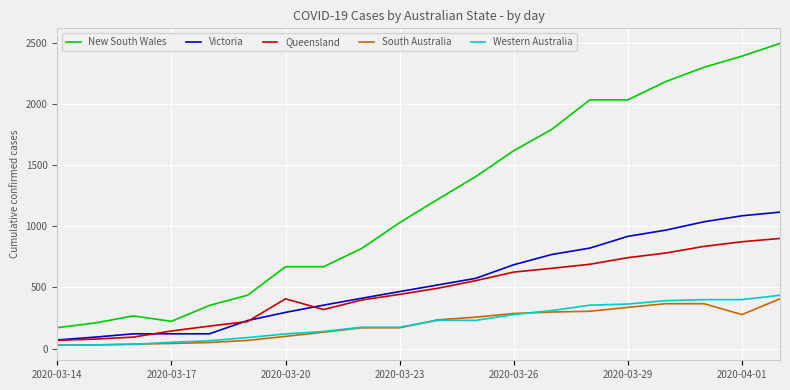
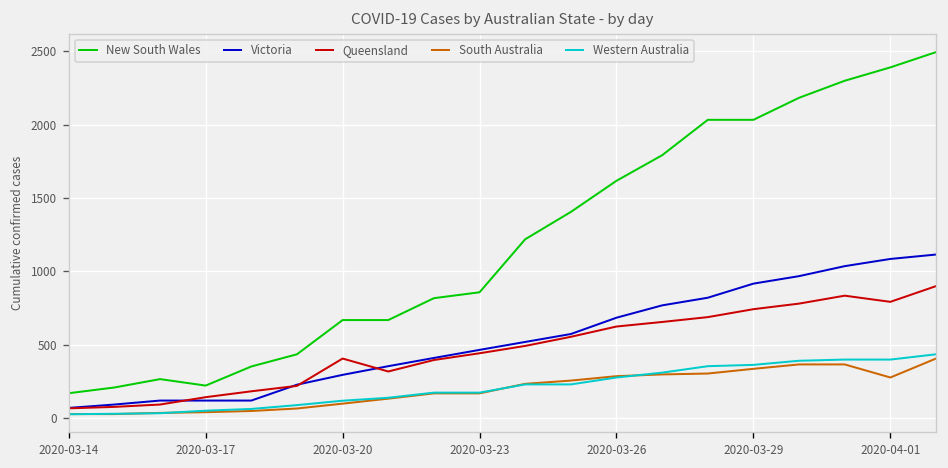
  {
    "New South Wales": {
      "2020-03-14": 170,
      "2020-03-17": 220,
      "2020-03-20": 670,
-     "2020-03-23": 1030,
+     "2020-03-23": 860,
      "2020-03-26": 1620,
      "2020-03-29": 2030,
      "2020-04-01": 2390
    },
    "Victoria": {
      "2020-03-17": 120,
      "2020-03-20": 300,
      "2020-03-23": 470,
      "2020-03-26": 690,
      "2020-03-29": 920,
      "2020-04-01": 1090
    },
    "Queensland": {
      "2020-03-17": 140,
      "2020-03-20": 410,
      "2020-03-23": 440,
      "2020-03-26": 630,
      "2020-03-29": 740,
-     "2020-04-01": 870
+     "2020-04-01": 790
    },
    "South Australia": {
      "2020-03-29": 340,
      "2020-04-01": 280
    },
    "Western Australia": {
      "2020-03-29": 360,
      "2020-04-01": 400
    }
  }
